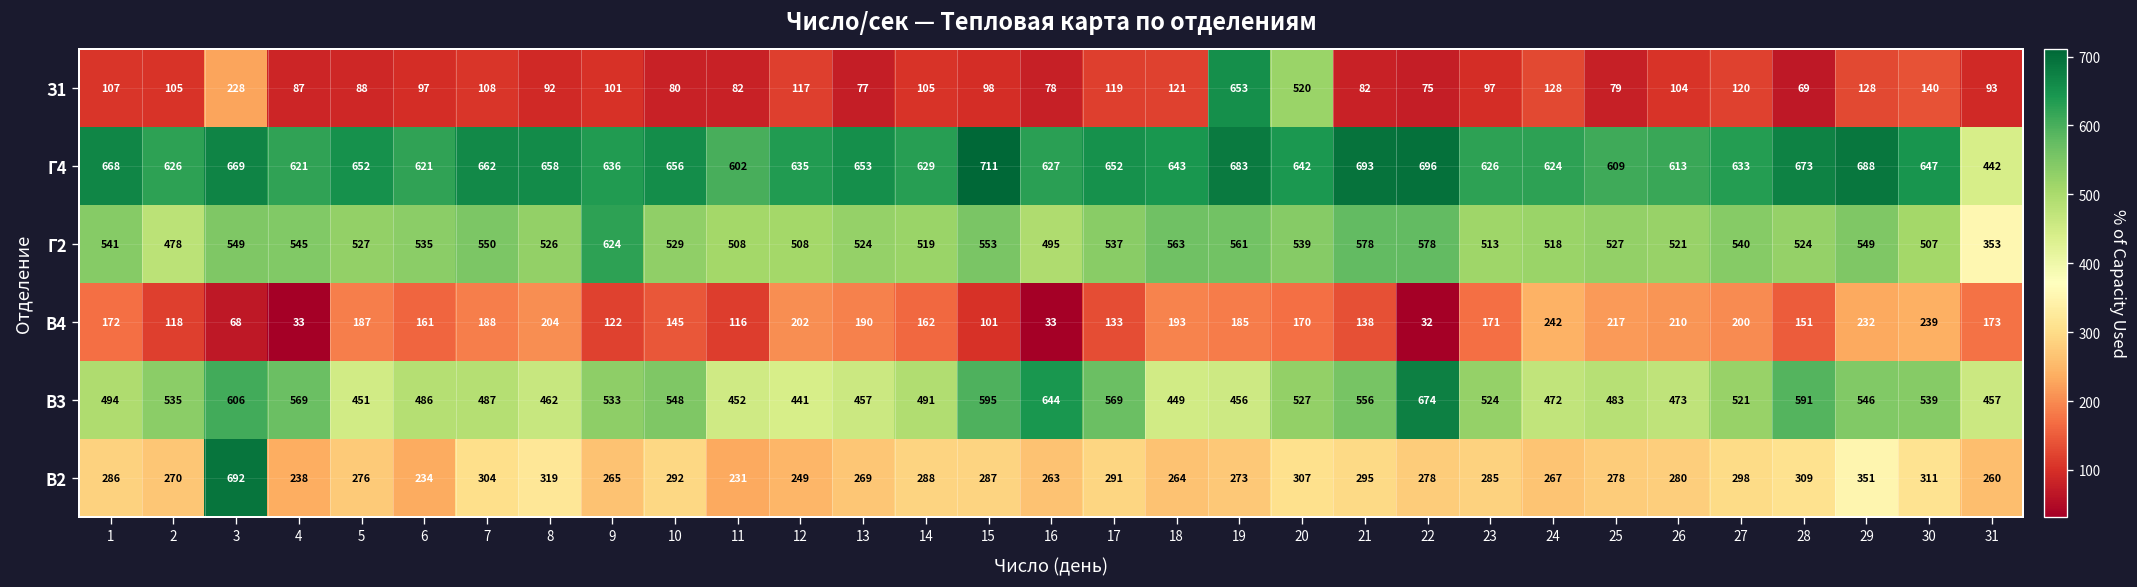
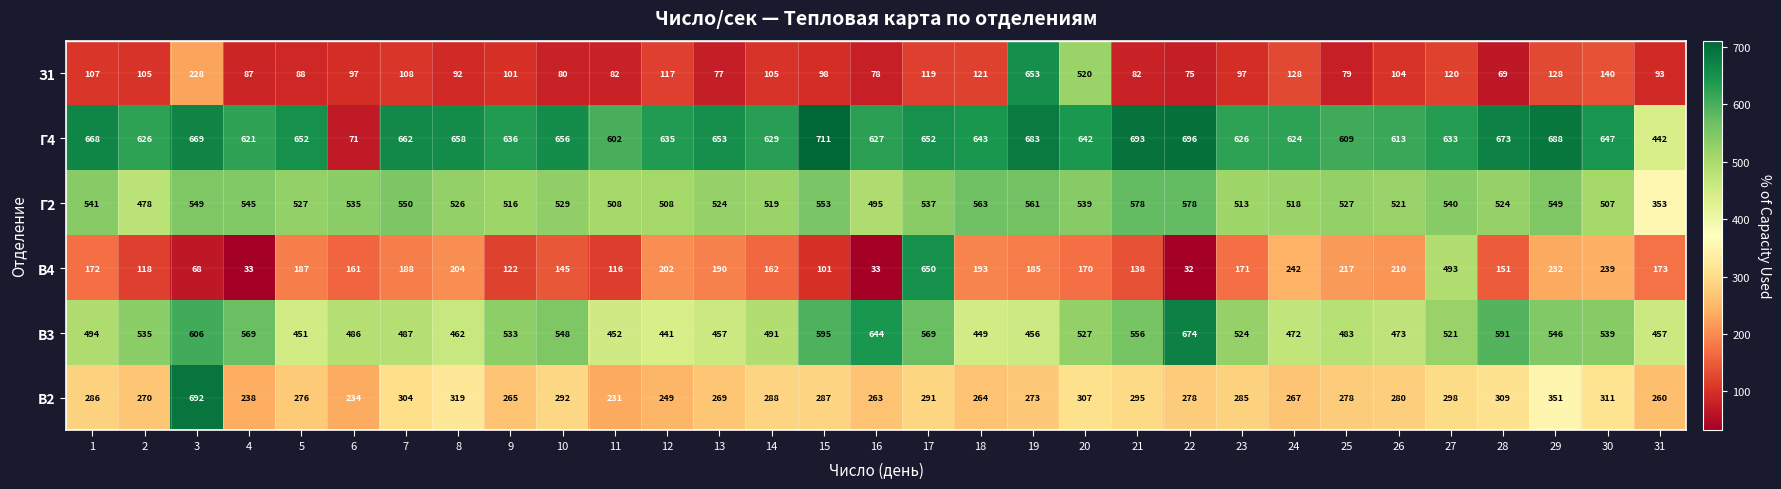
  {
    "Г4": {
-     "6": 621
+     "6": 71
    },
    "Г2": {
-     "9": 624
+     "9": 516
    },
    "В4": {
-     "17": 133,
-     "27": 200
+     "17": 650,
+     "27": 493
    }
  }
